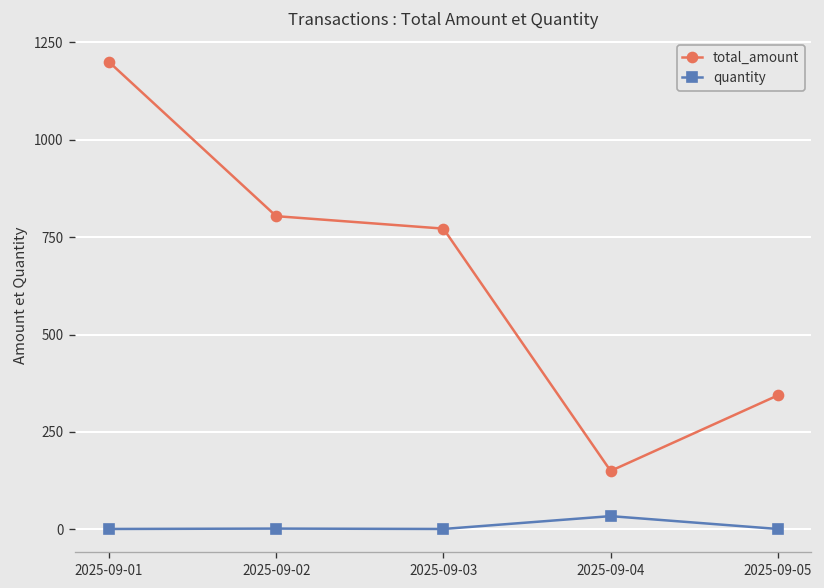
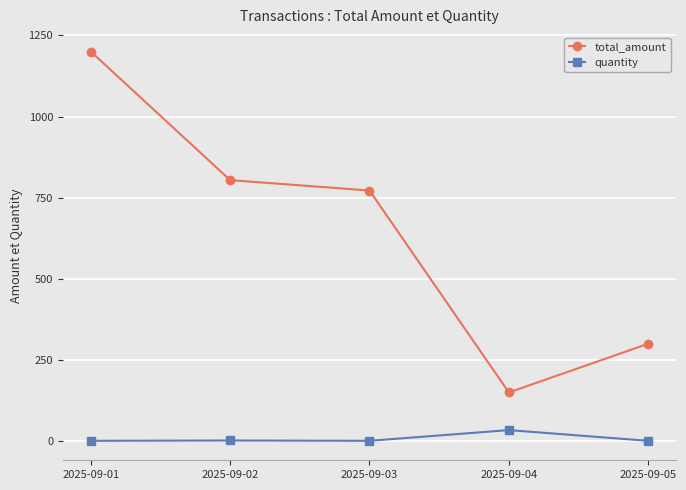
  {
    "total_amount": {
      "2025-09-01": 1200,
      "2025-09-02": 800,
      "2025-09-03": 770,
      "2025-09-04": 150,
-     "2025-09-05": 340
+     "2025-09-05": 300
    },
    "quantity": {
      "2025-09-01": 0,
      "2025-09-02": 0,
      "2025-09-03": 0,
      "2025-09-04": 30,
      "2025-09-05": 0
    }
  }
